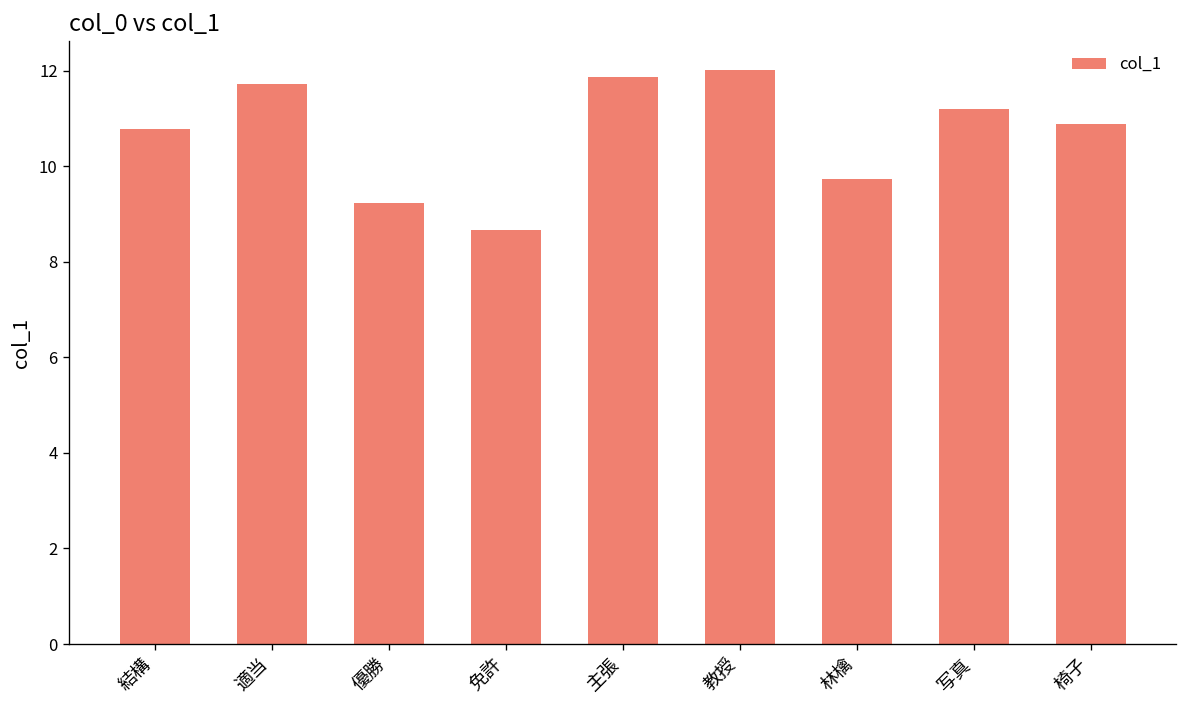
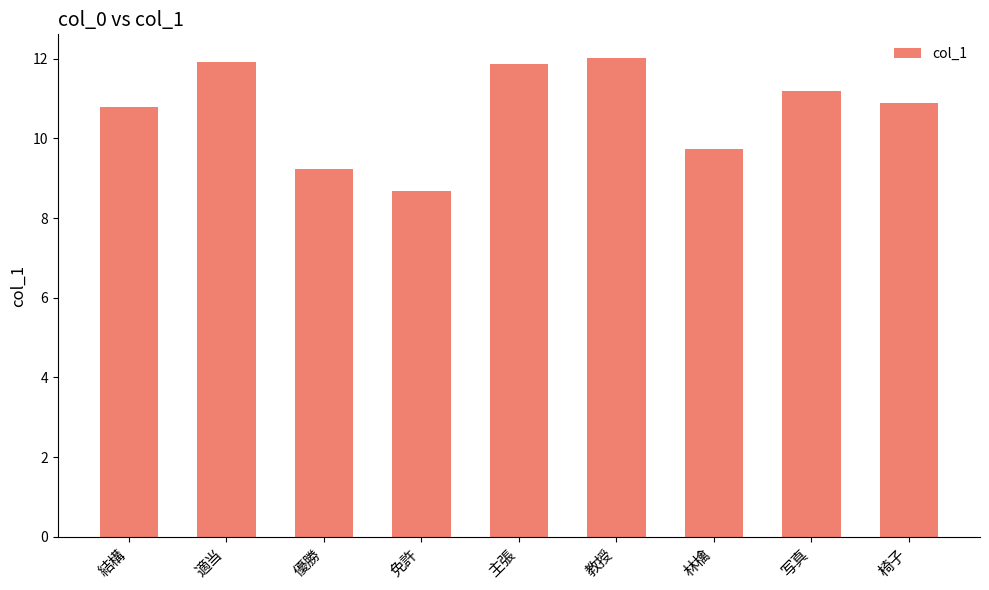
  {
    "結構": 10.8,
-   "適当": 11.7,
+   "適当": 11.9,
    "優勝": 9.2,
    "免許": 8.7,
    "主張": 11.9,
    "教授": 12.0,
    "林檎": 9.7,
    "写真": 11.2,
    "椅子": 10.9
  }
